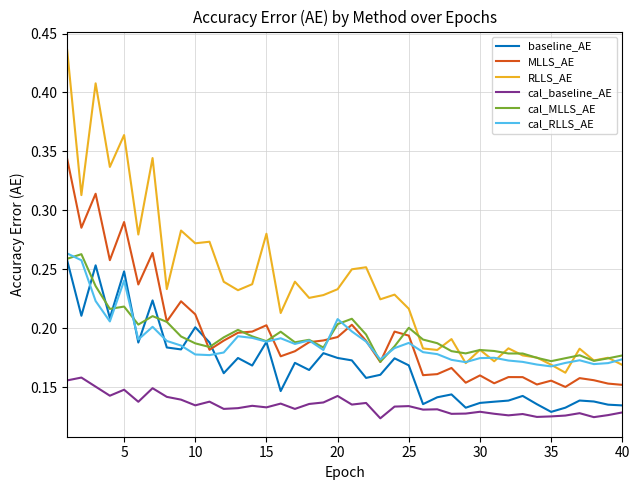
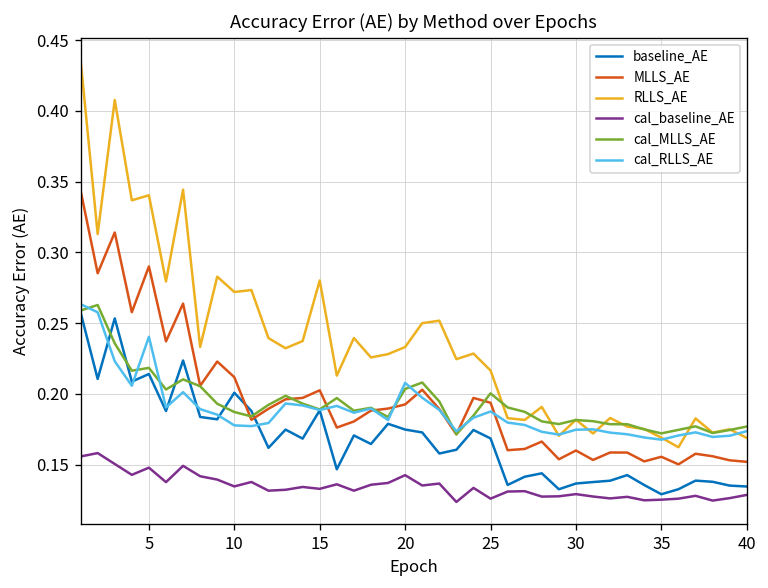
  {
    "baseline_AE": {
-     "5": 0.248,
+     "5": 0.214,
      "10": 0.201,
      "20": 0.175,
      "25": 0.169,
      "30": 0.137,
      "35": 0.129,
      "40": 0.135
    },
    "MLLS_AE": {
      "5": 0.290,
      "10": 0.212,
      "15": 0.203,
      "20": 0.193,
      "25": 0.194,
      "30": 0.160,
      "35": 0.156,
      "40": 0.152
    },
    "RLLS_AE": {
-     "5": 0.364,
+     "5": 0.340,
      "10": 0.272,
      "15": 0.280,
      "20": 0.233,
      "25": 0.217,
      "40": 0.169
    },
    "cal_baseline_AE": {
      "5": 0.148,
      "10": 0.135,
      "15": 0.133,
      "20": 0.143,
-     "25": 0.134,
+     "25": 0.126,
      "30": 0.129,
      "35": 0.125,
      "40": 0.129
    },
    "cal_MLLS_AE": {
      "5": 0.218,
      "10": 0.187,
      "20": 0.203,
      "25": 0.200,
      "35": 0.172,
      "40": 0.177
    },
    "cal_RLLS_AE": {
      "5": 0.240,
      "10": 0.178,
      "20": 0.208,
      "25": 0.188,
      "30": 0.175,
      "40": 0.174
    }
  }
